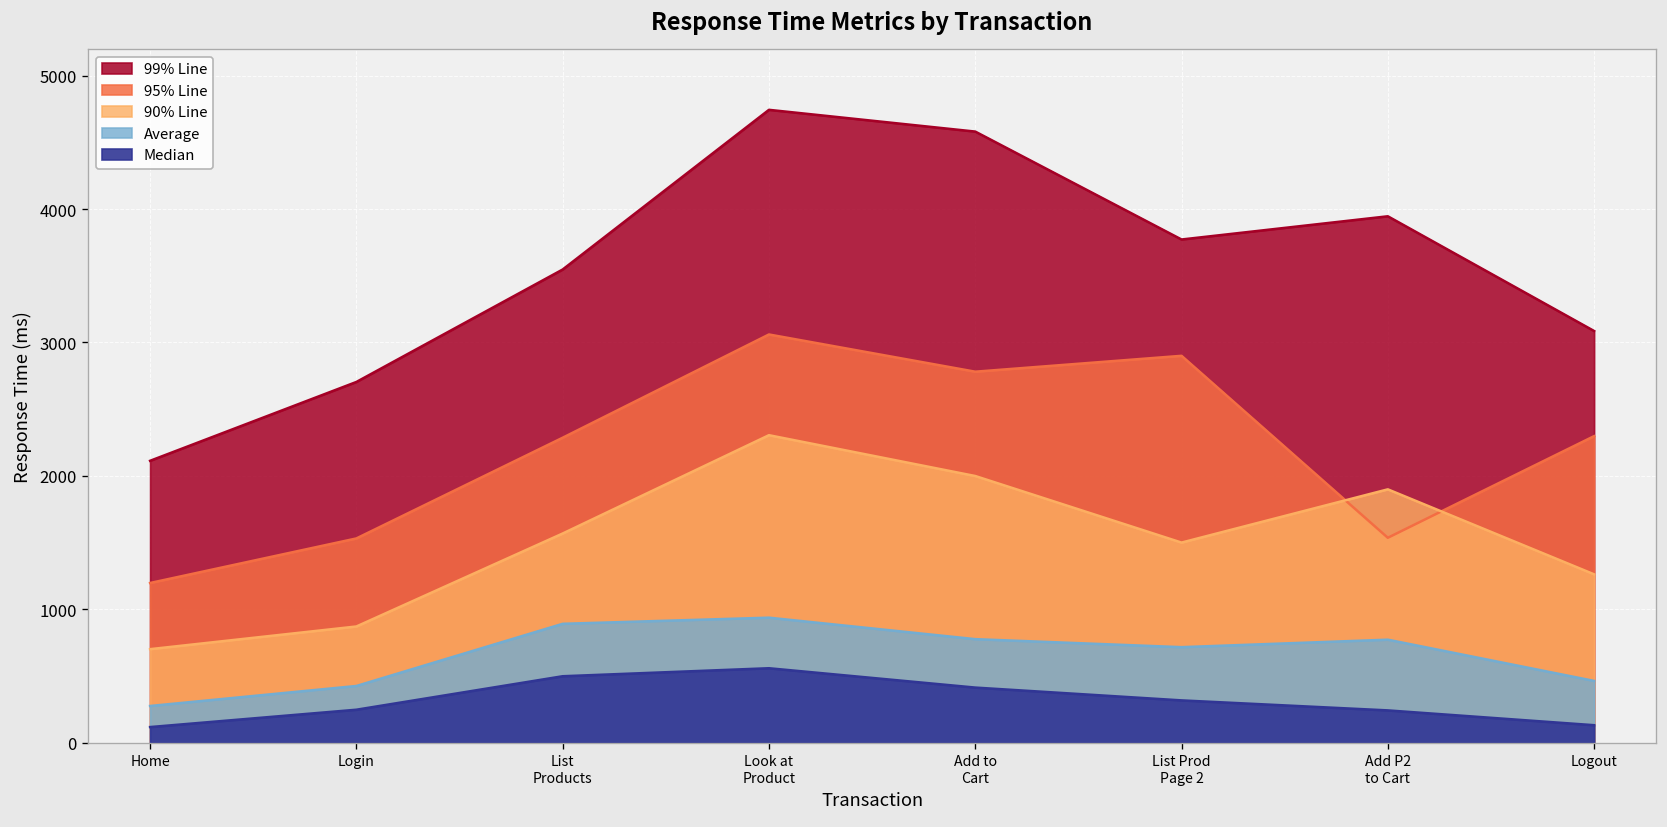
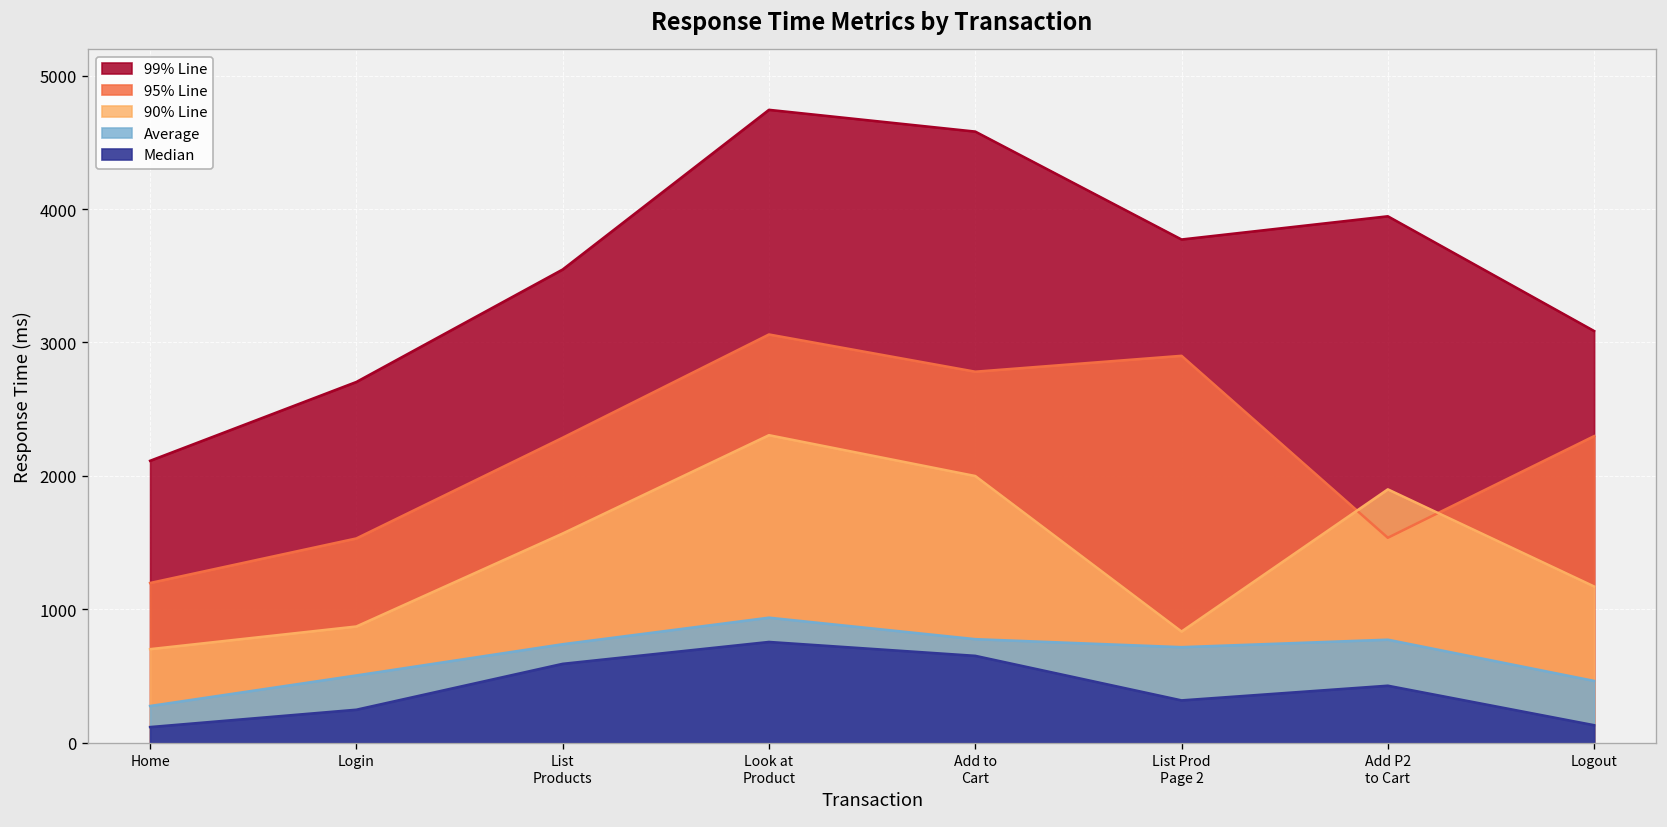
  {
    "99% Line": {
      "Home": 2110,
      "Login": 2700,
      "List Products": 3550,
      "Look at Product": 4740,
      "Add to Cart": 4580,
      "List Prod Page 2": 3770,
      "Add P2 to Cart": 3950,
      "Logout": 3090
    },
    "95% Line": {
      "Home": 1200,
      "Login": 1530,
      "List Products": 2290,
      "Look at Product": 3060,
      "Add to Cart": 2780,
      "List Prod Page 2": 2900,
      "Add P2 to Cart": 1540,
      "Logout": 2300
    },
    "90% Line": {
      "Home": 700,
      "Login": 870,
      "List Products": 1570,
      "Look at Product": 2310,
      "Add to Cart": 2000,
-     "List Prod Page 2": 1500,
+     "List Prod Page 2": 830,
      "Add P2 to Cart": 1900,
-     "Logout": 1260
+     "Logout": 1170
    },
    "Average": {
      "Home": 280,
-     "Login": 430,
-     "List Products": 890,
+     "Login": 500,
+     "List Products": 740,
      "Look at Product": 940,
      "Add to Cart": 780,
      "List Prod Page 2": 720,
      "Add P2 to Cart": 770,
      "Logout": 460
    },
    "Median": {
      "Home": 120,
      "Login": 250,
-     "List Products": 500,
-     "Look at Product": 560,
-     "Add to Cart": 410,
+     "List Products": 590,
+     "Look at Product": 760,
+     "Add to Cart": 650,
      "List Prod Page 2": 320,
-     "Add P2 to Cart": 240,
+     "Add P2 to Cart": 430,
      "Logout": 130
    }
  }
